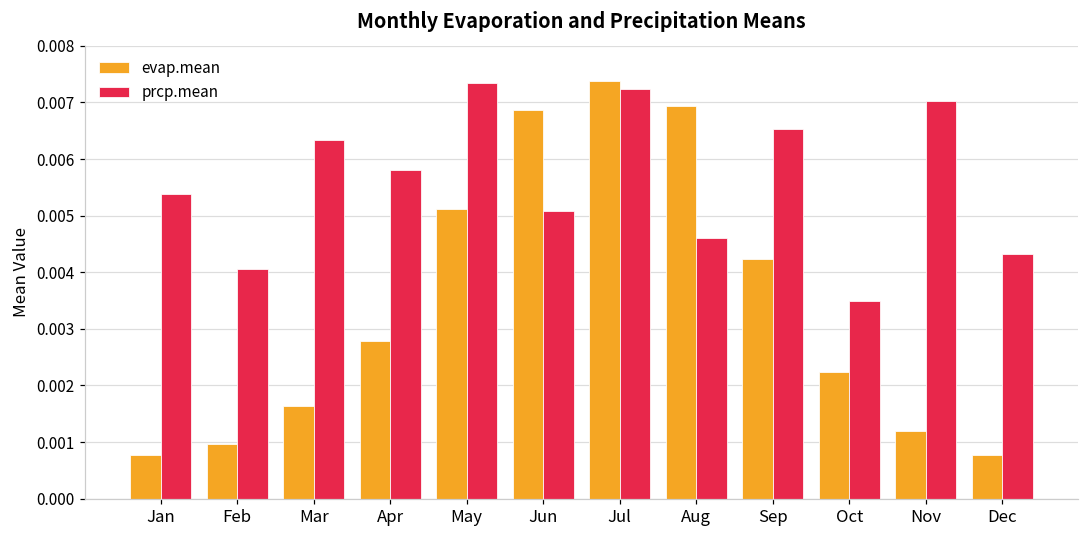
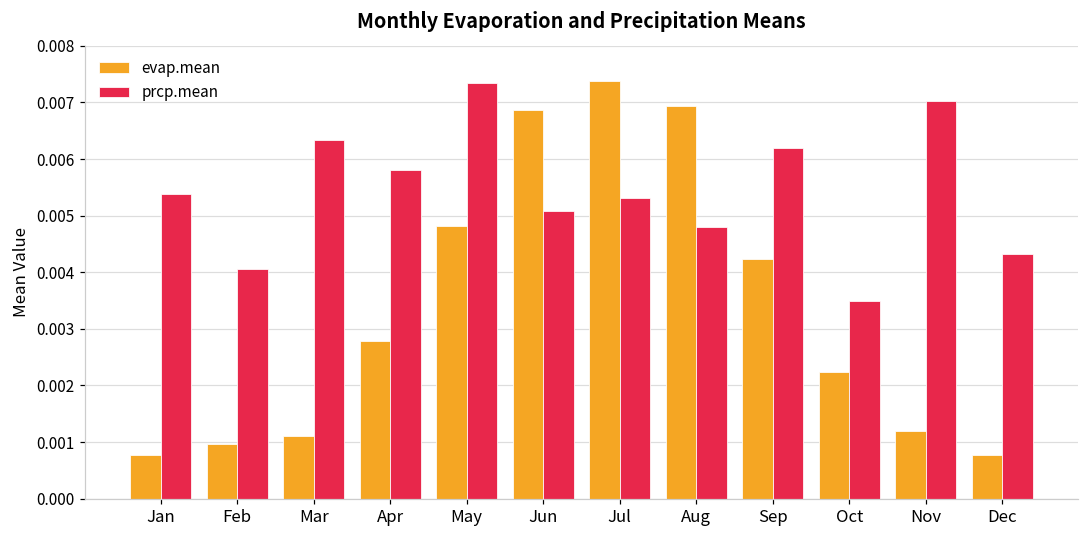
  {
    "evap.mean": {
      "Jan": 0.0008,
      "Feb": 0.0010,
-     "Mar": 0.0016,
+     "Mar": 0.0011,
      "Apr": 0.0028,
-     "May": 0.0051,
+     "May": 0.0048,
      "Jun": 0.0069,
      "Jul": 0.0074,
      "Aug": 0.0069,
      "Sep": 0.0042,
      "Oct": 0.0022,
      "Nov": 0.0012,
      "Dec": 0.0008
    },
    "prcp.mean": {
      "Jan": 0.0054,
      "Feb": 0.0041,
      "Mar": 0.0063,
      "Apr": 0.0058,
      "May": 0.0074,
      "Jun": 0.0051,
-     "Jul": 0.0072,
-     "Aug": 0.0046,
-     "Sep": 0.0065,
+     "Jul": 0.0053,
+     "Aug": 0.0048,
+     "Sep": 0.0062,
      "Oct": 0.0035,
      "Nov": 0.0070,
      "Dec": 0.0043
    }
  }
